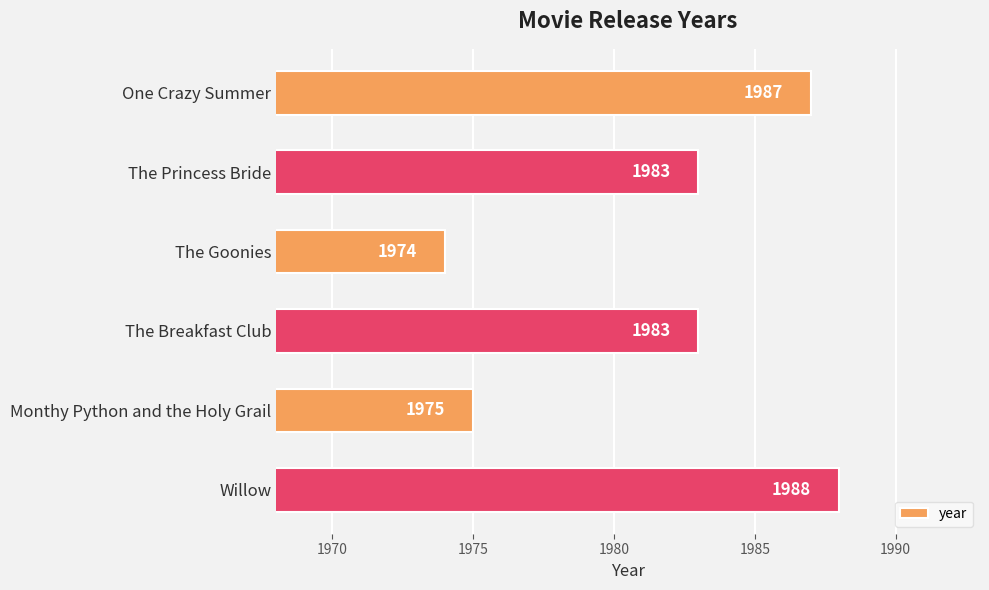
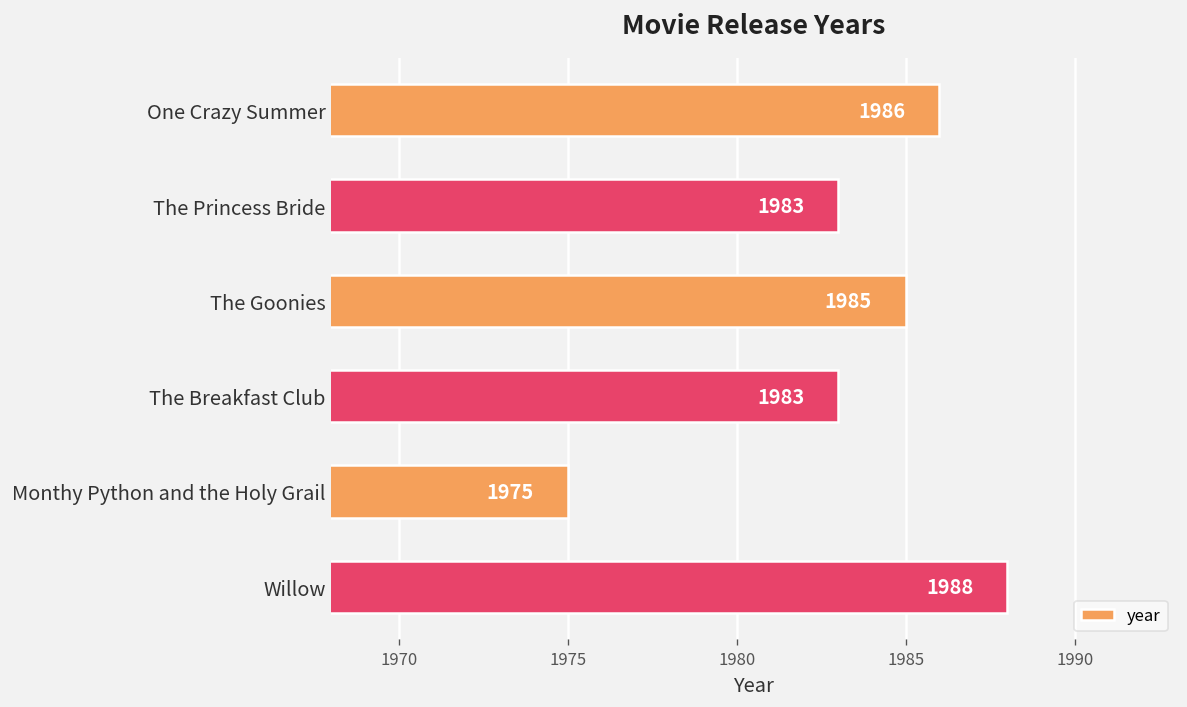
  {
-   "One Crazy Summer": 1987,
+   "One Crazy Summer": 1986,
    "The Princess Bride": 1983,
-   "The Goonies": 1974,
+   "The Goonies": 1985,
    "The Breakfast Club": 1983,
    "Monthy Python and the Holy Grail": 1975,
    "Willow": 1988
  }
